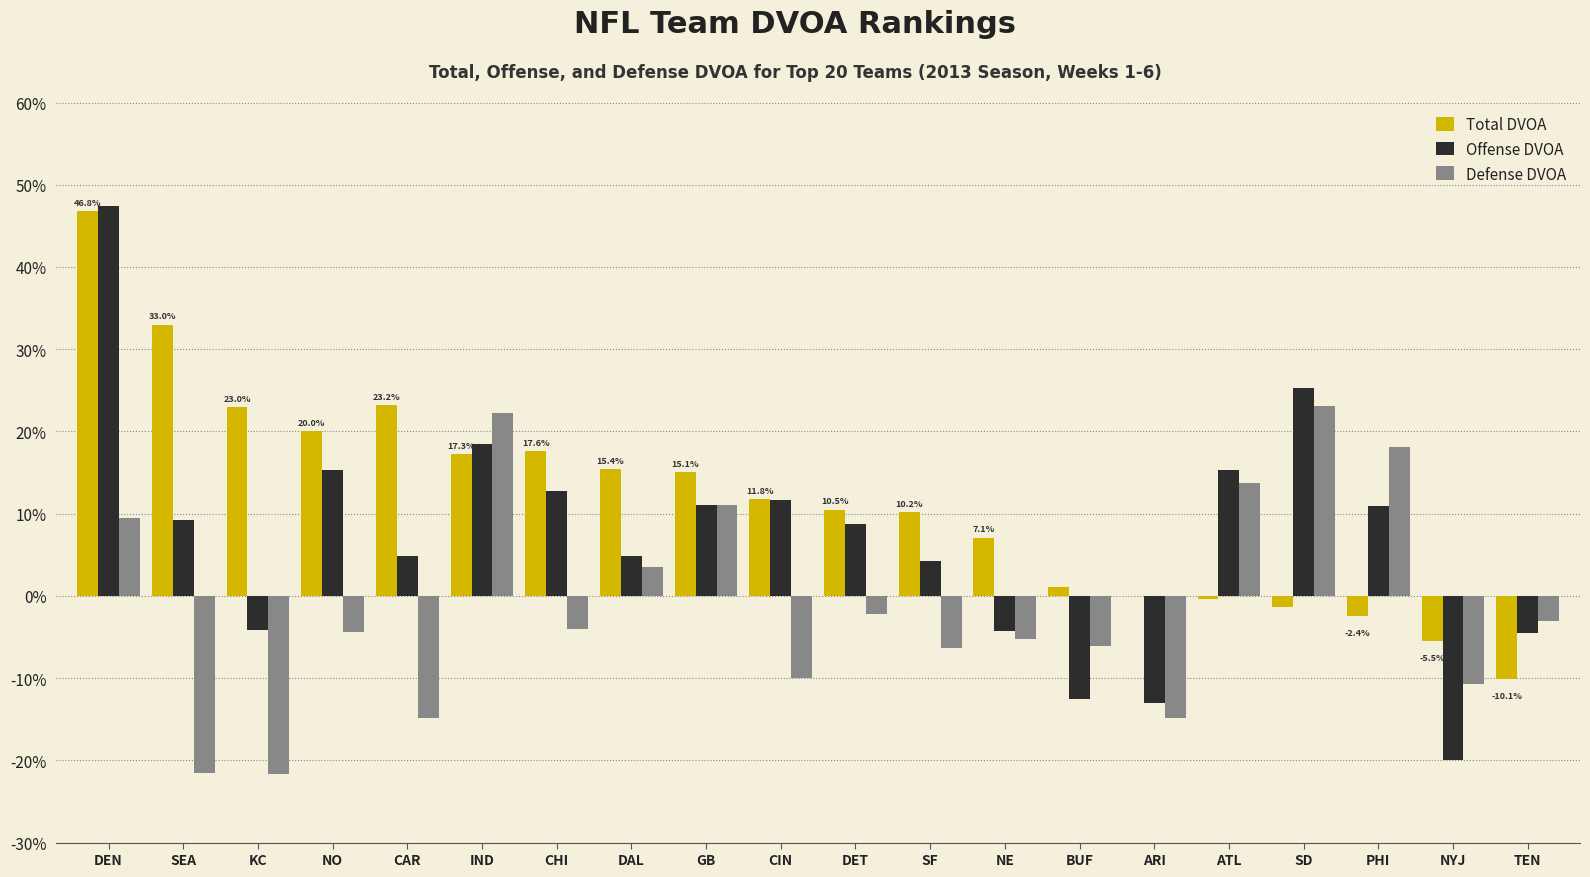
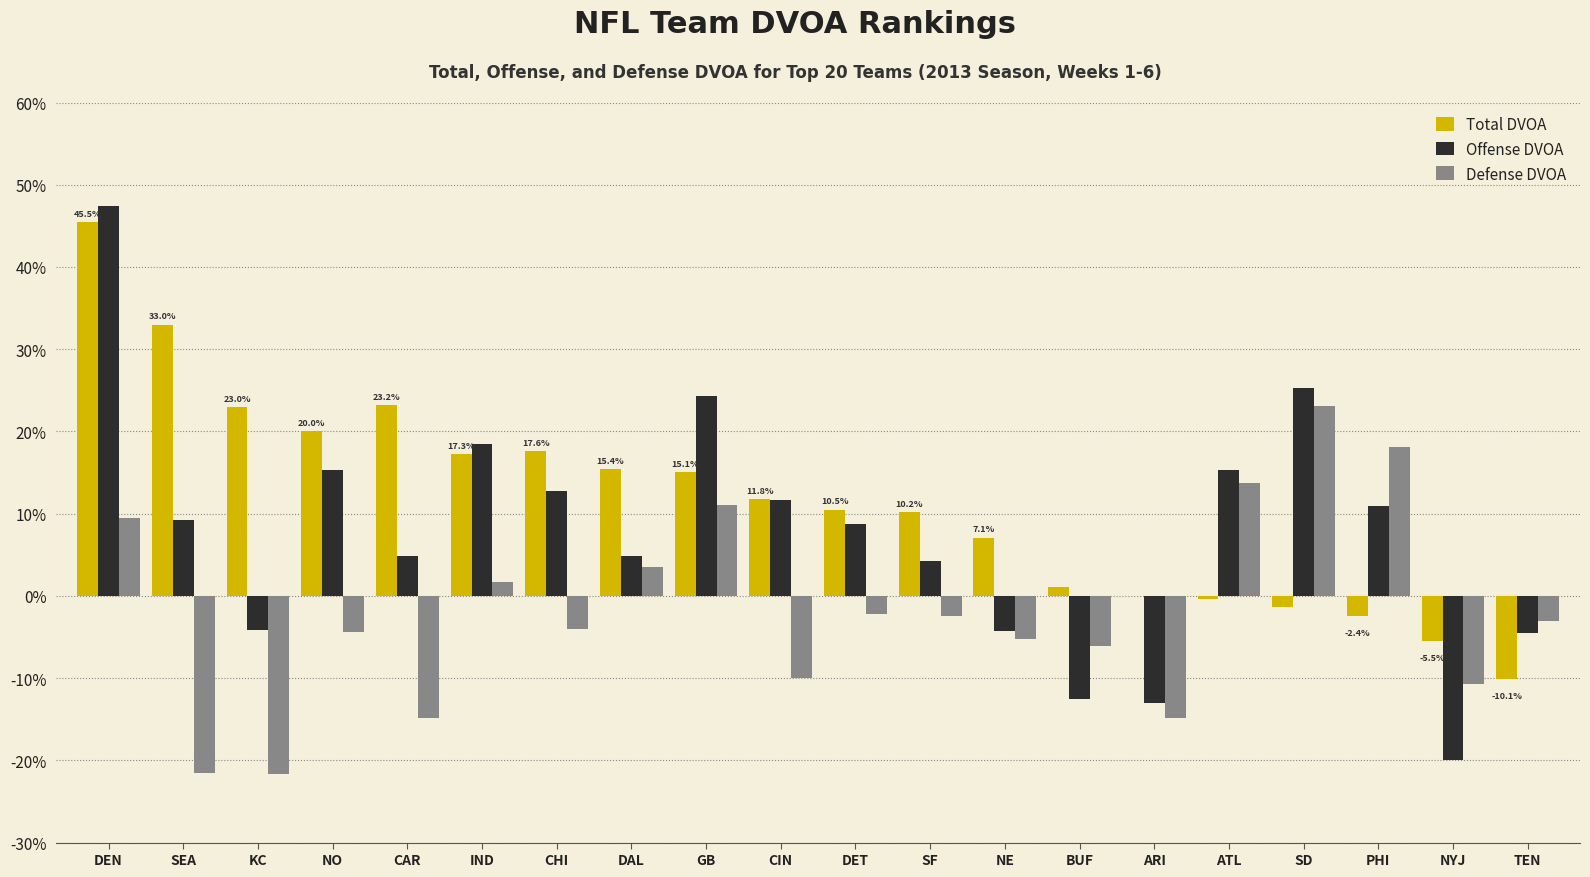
  {
    "Total DVOA": {
-     "DEN": "46.8%",
+     "DEN": "45.5%",
      "SEA": "33.0%",
      "KC": "23.0%",
      "NO": "20.0%",
      "CAR": "23.2%",
      "IND": "17.3%",
      "CHI": "17.6%",
      "DAL": "15.4%",
      "GB": "15.1%",
      "CIN": "11.8%",
      "DET": "10.5%",
      "SF": "10.2%",
      "NE": "7.1%",
      "PHI": "-2.4%",
      "NYJ": "-5.5%",
      "TEN": "-10.1%"
    },
    "Offense DVOA": {
      "DEN": "47%",
      "SEA": "9%",
      "KC": "-4%",
      "NO": "15%",
      "CAR": "5%",
      "IND": "19%",
      "CHI": "13%",
      "DAL": "5%",
-     "GB": "11%",
+     "GB": "24%",
      "CIN": "12%",
      "DET": "9%",
      "SF": "4%",
      "NE": "-4%",
      "BUF": "-13%",
      "ARI": "-13%",
      "ATL": "15%",
      "SD": "25%",
      "PHI": "11%",
      "NYJ": "-20%",
      "TEN": "-5%"
    },
    "Defense DVOA": {
      "DEN": "10%",
      "SEA": "-22%",
      "KC": "-22%",
      "NO": "-4%",
      "CAR": "-15%",
-     "IND": "22%",
+     "IND": "2%",
      "CHI": "-4%",
      "DAL": "4%",
      "GB": "11%",
      "CIN": "-10%",
      "DET": "-2%",
-     "SF": "-6%",
+     "SF": "-2%",
      "NE": "-5%",
      "BUF": "-6%",
      "ARI": "-15%",
      "ATL": "14%",
      "SD": "23%",
      "PHI": "18%",
      "NYJ": "-11%",
      "TEN": "-3%"
    }
  }
